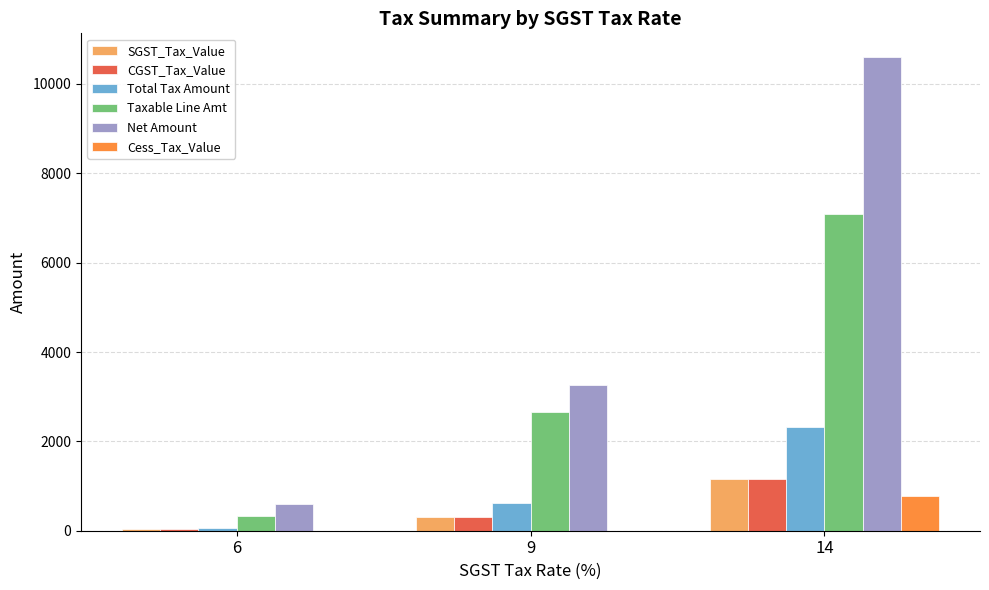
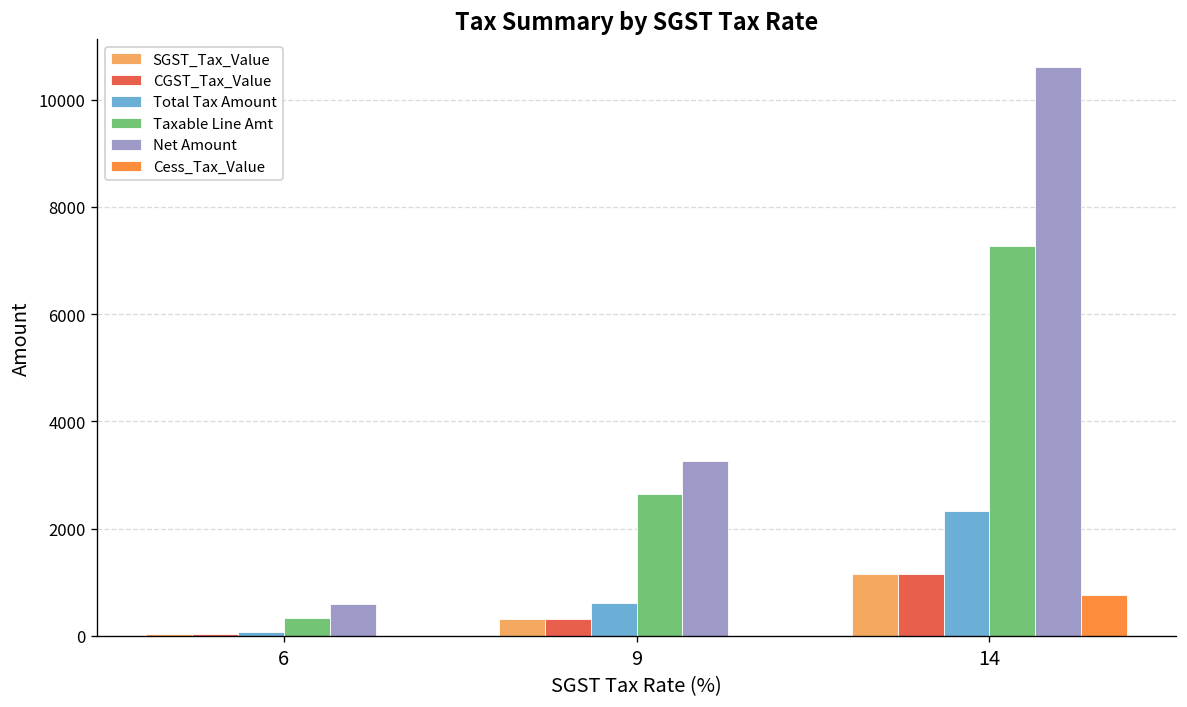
  {
    "Taxable Line Amt": {
      "6": 300,
      "9": 2600,
-     "14": 7100
+     "14": 7300
    }
  }
